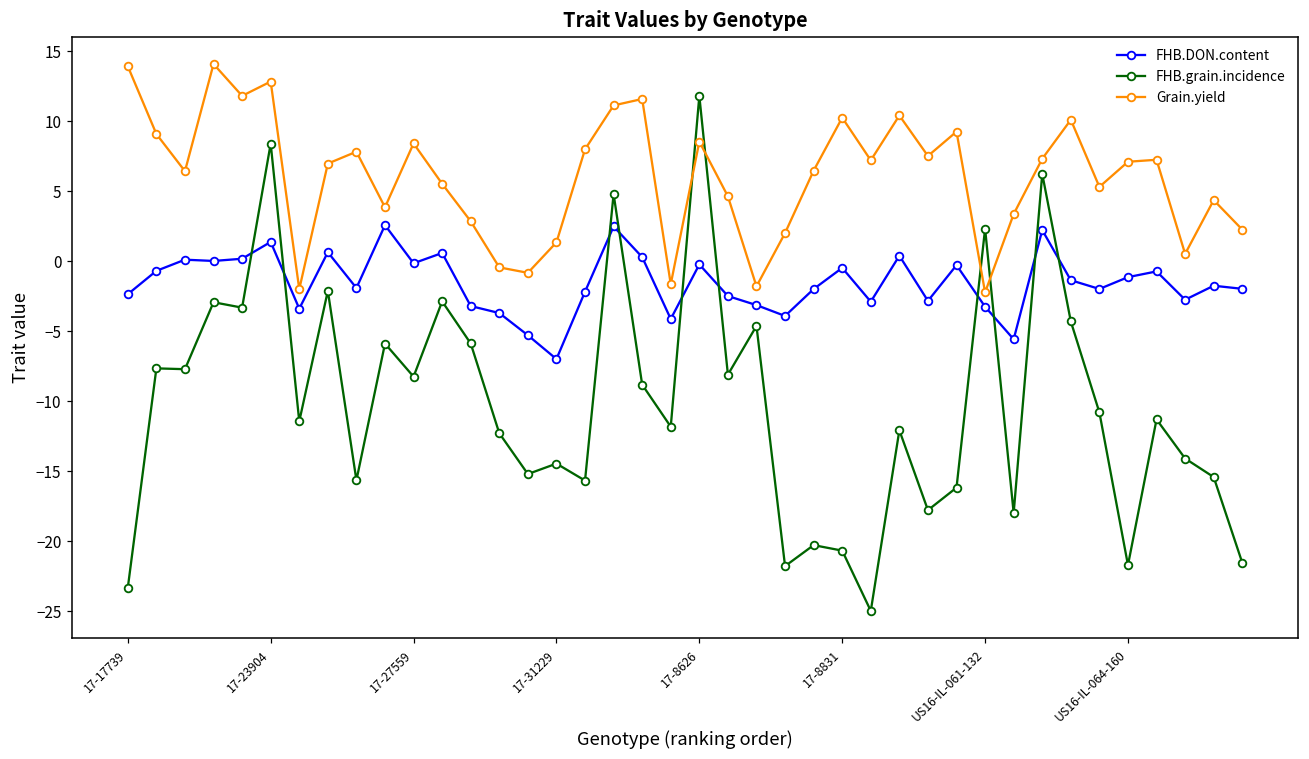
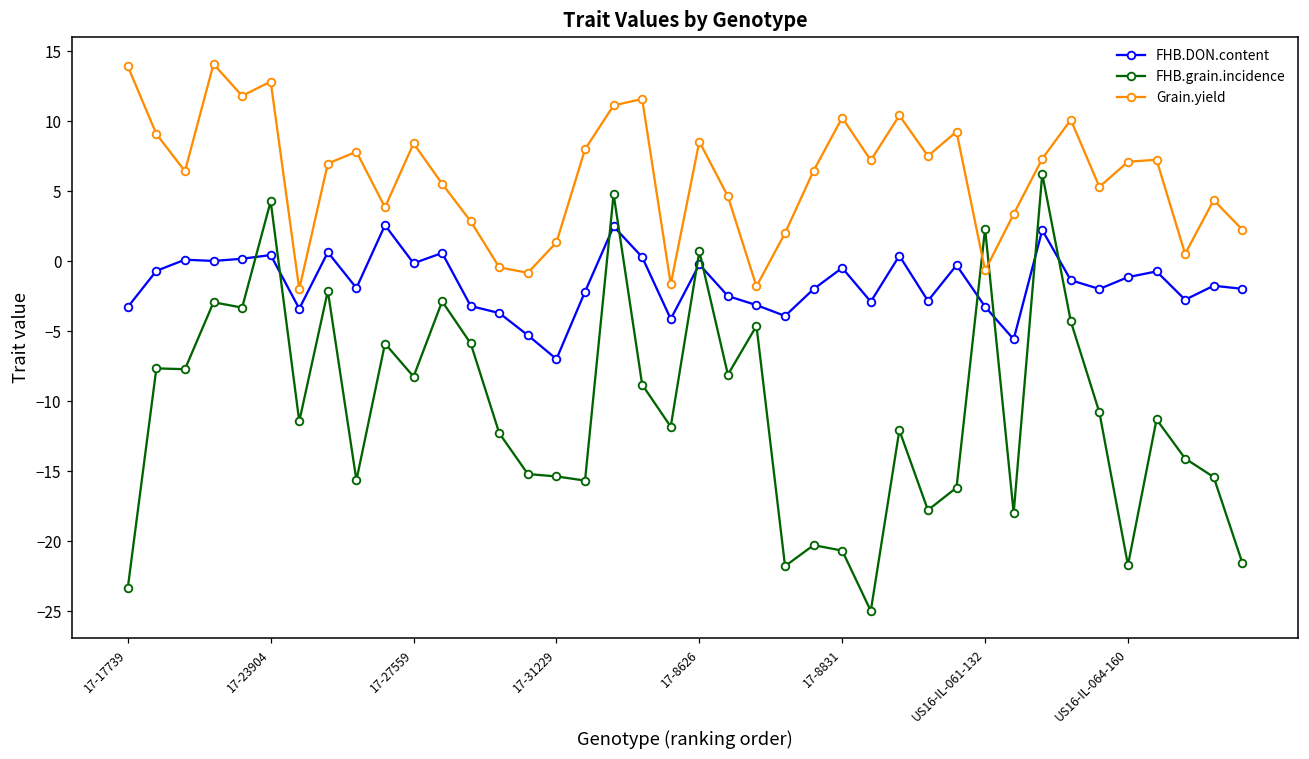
  {
    "FHB.DON.content": {
-     "17-17739": -2.4,
-     "17-23904": 1.4,
+     "17-17739": -3.3,
+     "17-23904": 0.4,
      "17-27559": -0.2,
      "17-31229": -7.0,
      "17-8626": -0.2,
      "17-8831": -0.5,
      "US16-IL-061-132": -3.3,
      "US16-IL-064-160": -1.1
    },
    "FHB.grain.incidence": {
      "17-17739": -23.3,
-     "17-23904": 8.4,
+     "17-23904": 4.3,
      "17-27559": -8.2,
-     "17-31229": -14.5,
-     "17-8626": 11.8,
+     "17-31229": -15.4,
+     "17-8626": 0.7,
      "17-8831": -20.7,
      "US16-IL-061-132": 2.3,
      "US16-IL-064-160": -21.7
    },
    "Grain.yield": {
      "17-17739": 13.9,
      "17-23904": 12.8,
      "17-27559": 8.4,
      "17-31229": 1.3,
      "17-8626": 8.5,
      "17-8831": 10.2,
-     "US16-IL-061-132": -2.2,
+     "US16-IL-061-132": -0.7,
      "US16-IL-064-160": 7.1
    }
  }
